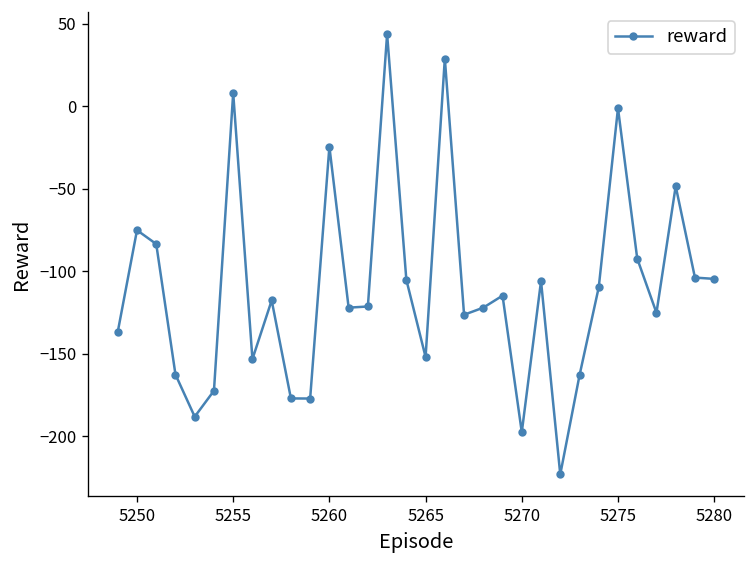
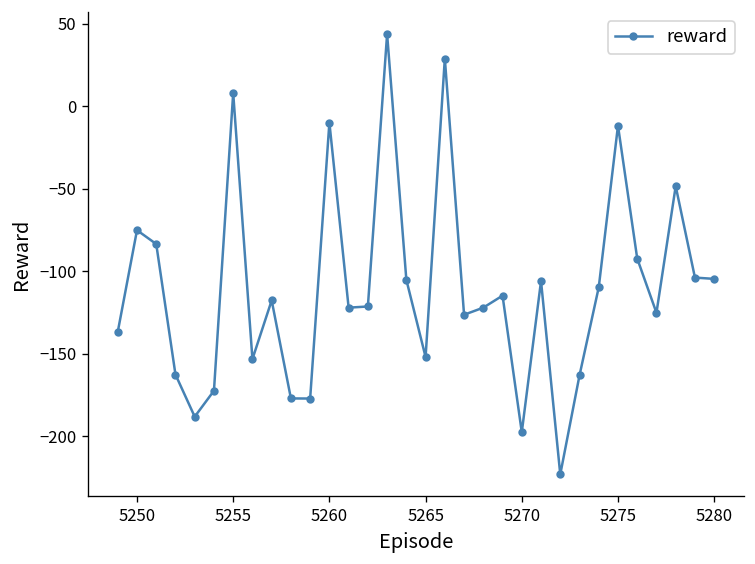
  {
    "5250": -75,
    "5255": 8,
-   "5260": -24,
+   "5260": -10,
    "5265": -152,
    "5270": -197,
-   "5275": -1,
+   "5275": -12,
    "5280": -104
  }
